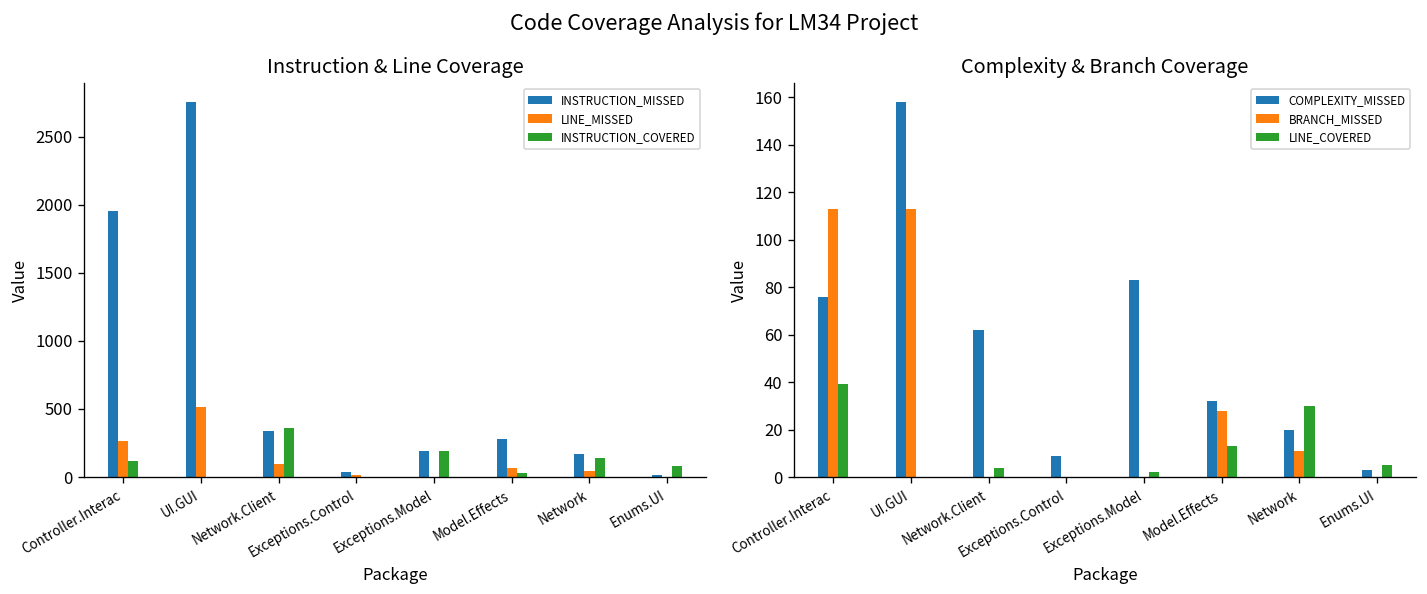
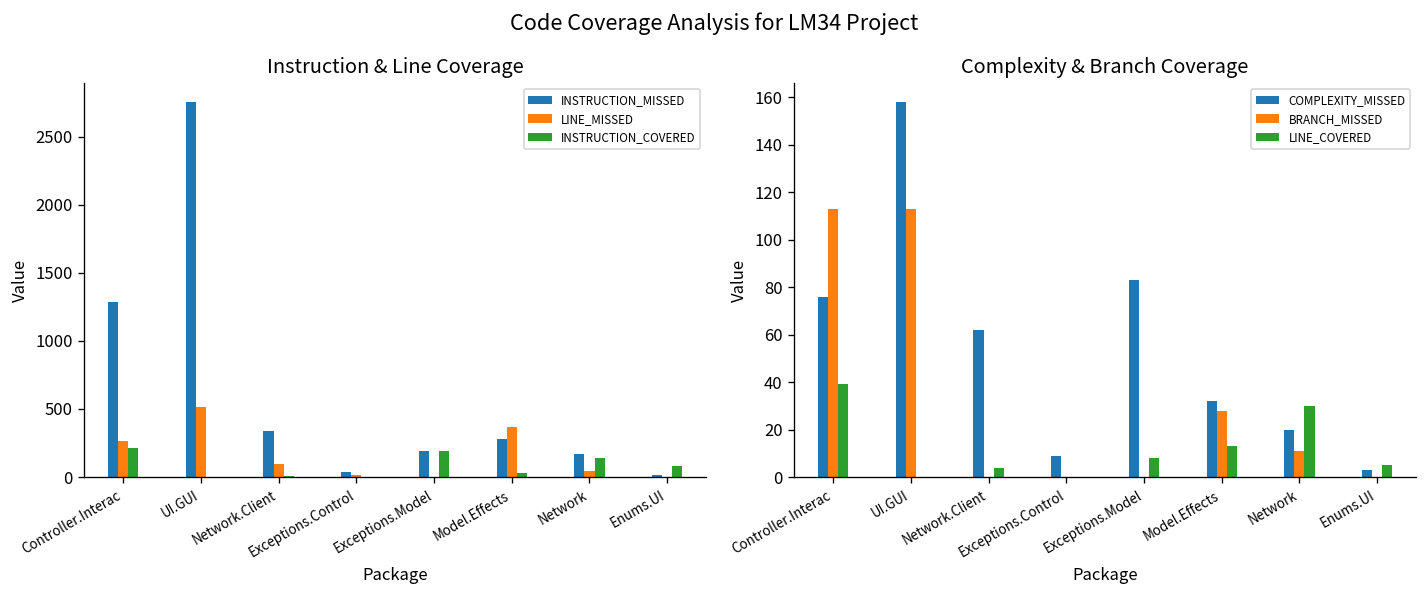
  {
    "Instruction & Line Coverage": {
      "INSTRUCTION_MISSED": {
-       "Controller.Interac": 1950,
+       "Controller.Interac": 1290,
        "UI.GUI": 2760,
        "Network.Client": 340,
        "Exceptions.Control": 40,
        "Exceptions.Model": 190,
        "Model.Effects": 280,
        "Network": 170
      },
      "LINE_MISSED": {
        "Controller.Interac": 270,
        "UI.GUI": 520,
        "Network.Client": 100,
-       "Model.Effects": 70,
+       "Model.Effects": 370,
        "Network": 40
      },
      "INSTRUCTION_COVERED": {
-       "Controller.Interac": 120,
+       "Controller.Interac": 210,
        "UI.GUI": 0,
-       "Network.Client": 360,
+       "Network.Client": 10,
        "Exceptions.Control": 0,
        "Exceptions.Model": 190,
        "Model.Effects": 30,
        "Network": 140,
        "Enums.UI": 80
      }
    },
    "Complexity & Branch Coverage": {
      "COMPLEXITY_MISSED": {
        "Controller.Interac": 76,
        "UI.GUI": 158,
        "Network.Client": 62,
        "Exceptions.Control": 9,
        "Exceptions.Model": 83,
        "Model.Effects": 32,
        "Network": 20,
        "Enums.UI": 3
      },
      "BRANCH_MISSED": {
        "Controller.Interac": 113,
        "UI.GUI": 113,
        "Network.Client": 0,
        "Exceptions.Control": 0,
        "Exceptions.Model": 0,
        "Model.Effects": 28,
        "Network": 11,
        "Enums.UI": 0
      },
      "LINE_COVERED": {
        "Controller.Interac": 39,
        "UI.GUI": 0,
        "Network.Client": 4,
        "Exceptions.Control": 0,
-       "Exceptions.Model": 2,
+       "Exceptions.Model": 8,
        "Model.Effects": 13,
        "Network": 30,
        "Enums.UI": 5
      }
    }
  }
